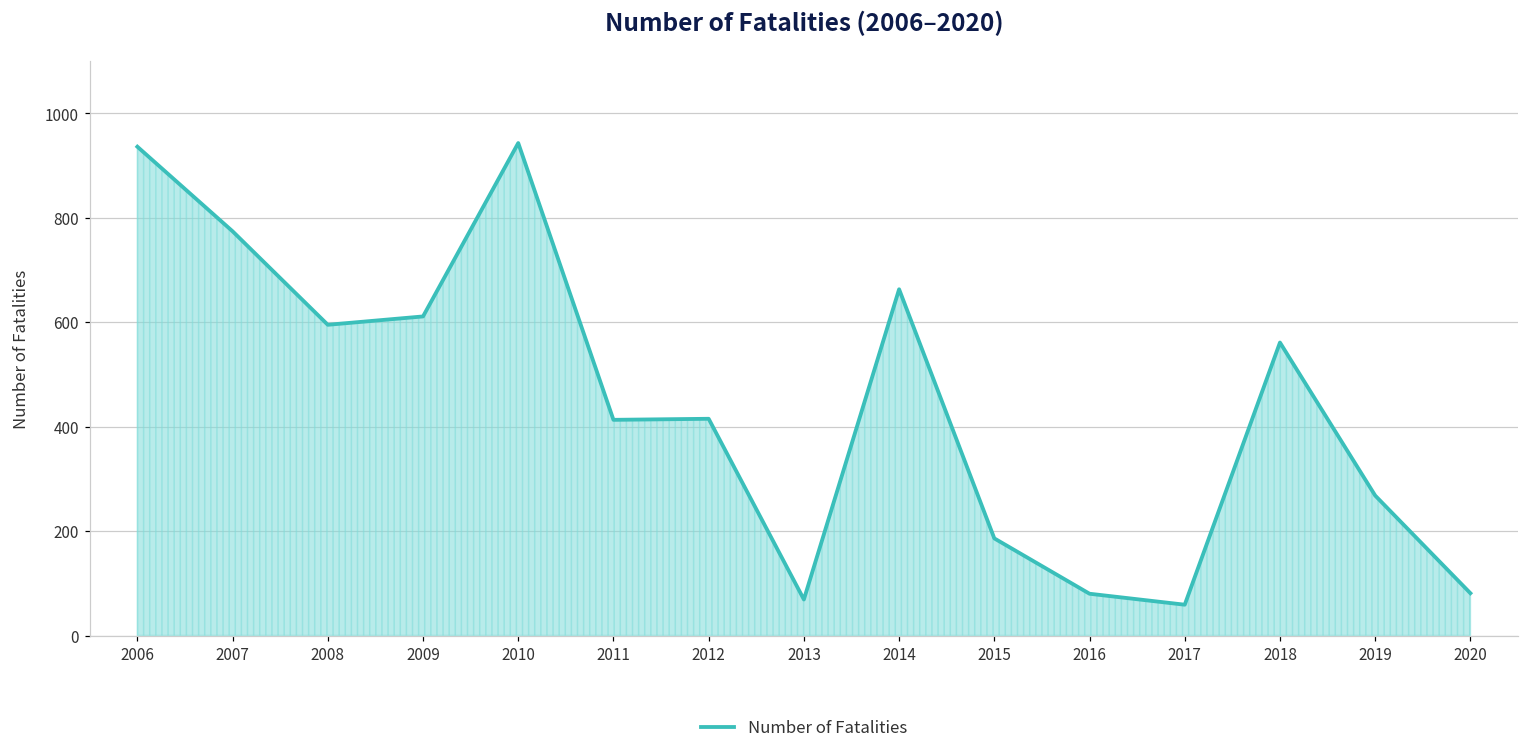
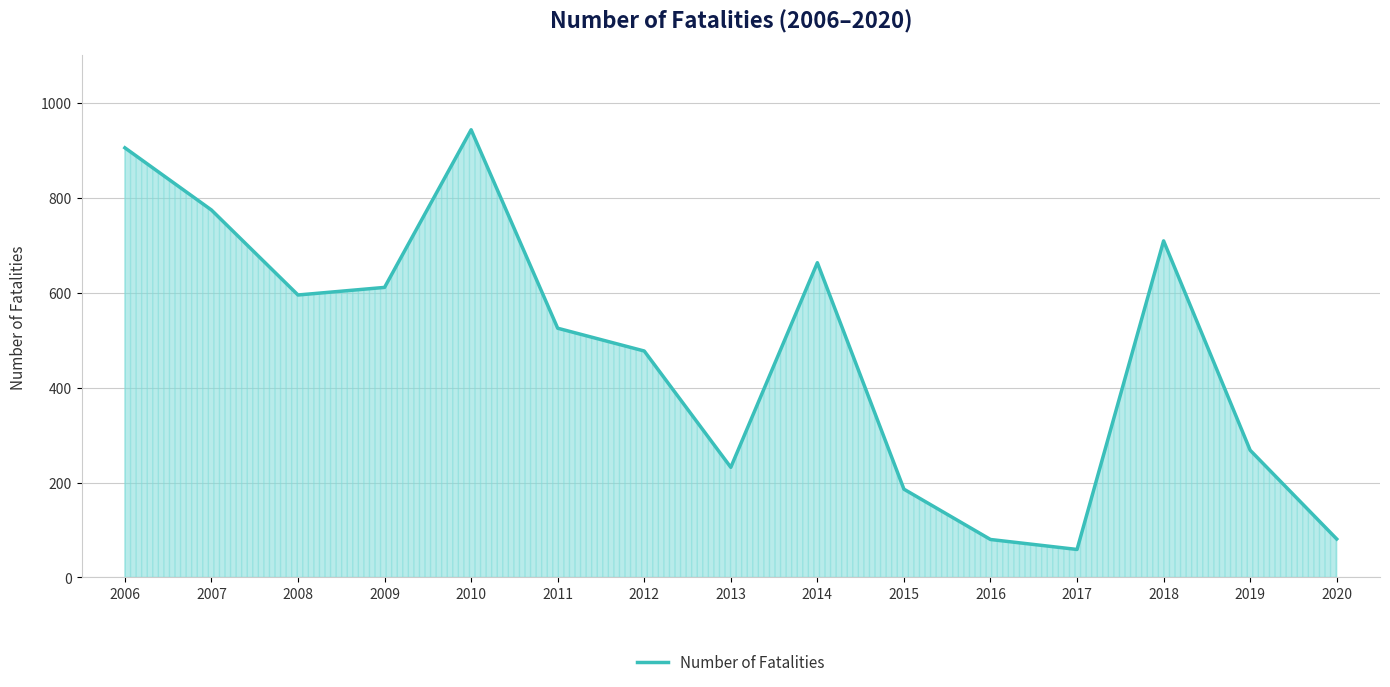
  {
-   "2006": 940,
+   "2006": 910,
    "2007": 770,
    "2008": 600,
    "2009": 610,
    "2010": 940,
-   "2011": 410,
-   "2012": 420,
-   "2013": 70,
+   "2011": 530,
+   "2012": 480,
+   "2013": 230,
    "2014": 660,
    "2015": 190,
    "2016": 80,
    "2017": 60,
-   "2018": 560,
+   "2018": 710,
    "2019": 270,
    "2020": 80
  }
